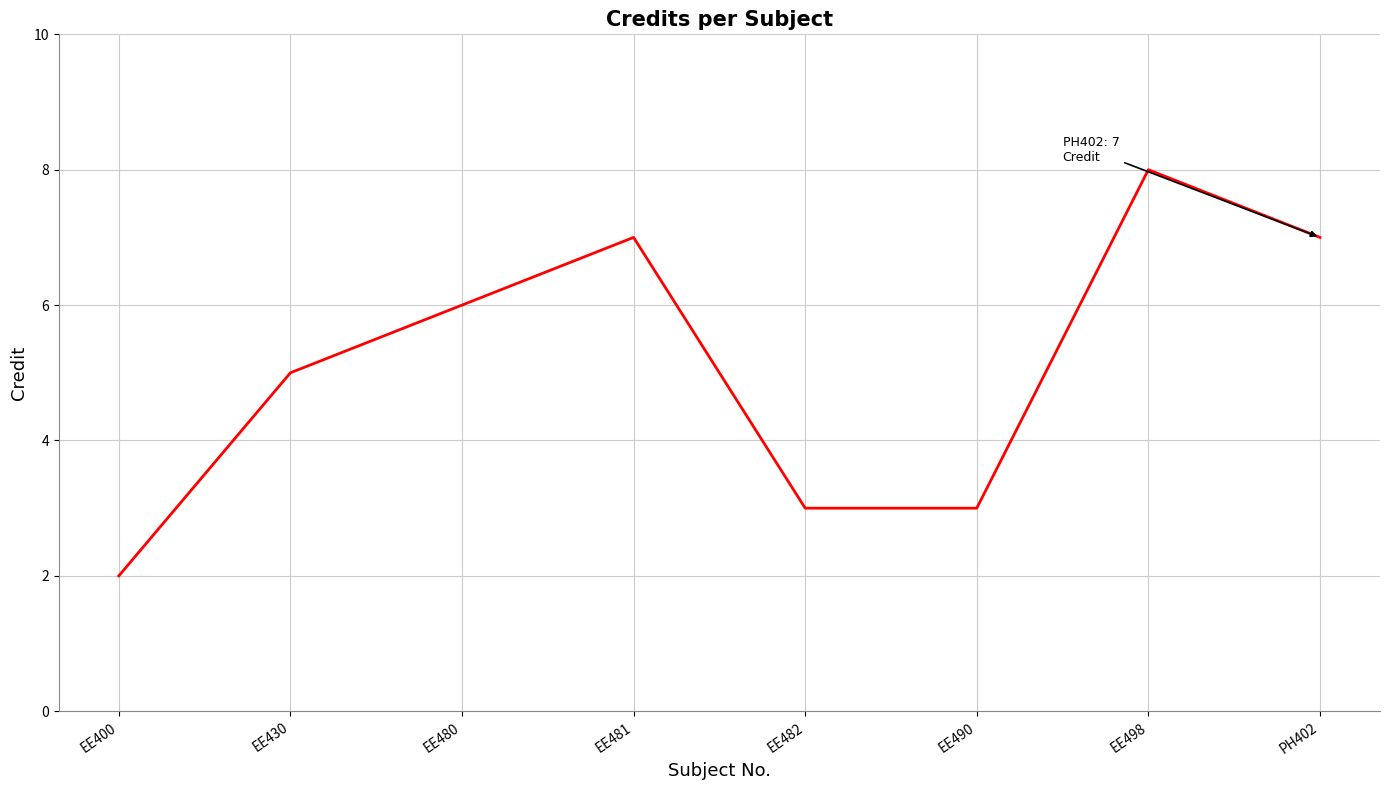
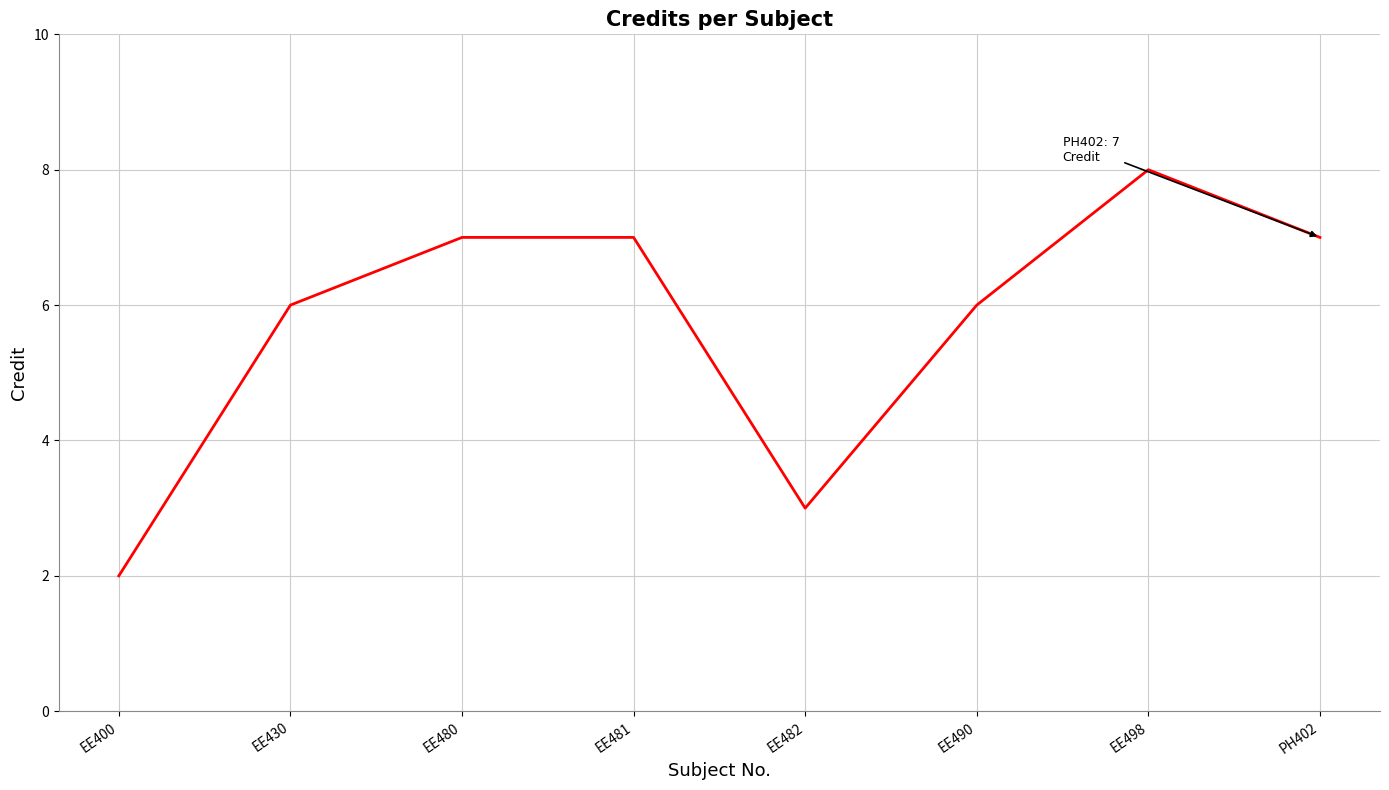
  {
    "EE400": 2,
-   "EE430": 5,
-   "EE480": 6,
+   "EE430": 6,
+   "EE480": 7,
    "EE481": 7,
    "EE482": 3,
-   "EE490": 3,
+   "EE490": 6,
    "PH402": 7
  }
